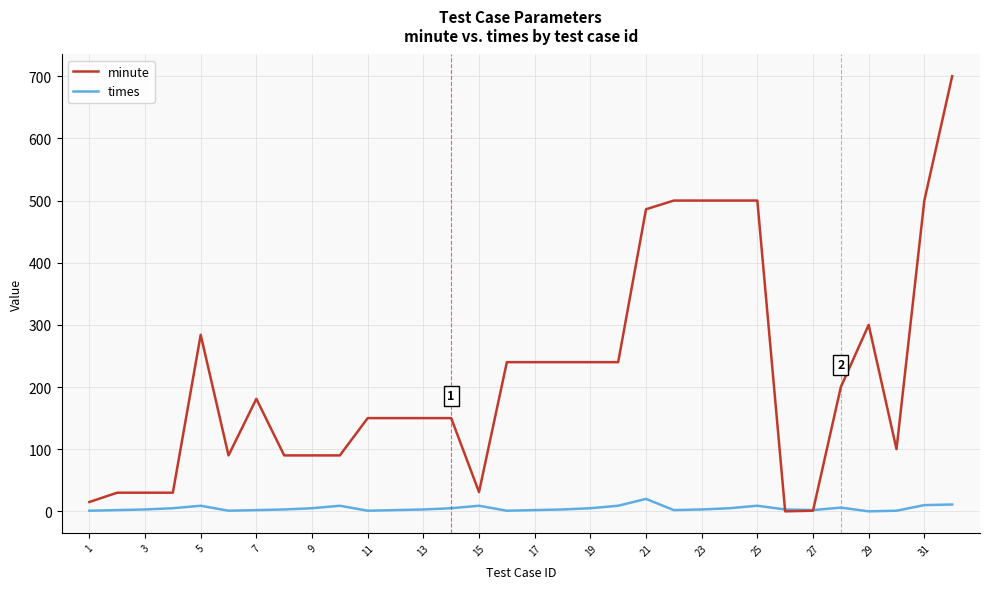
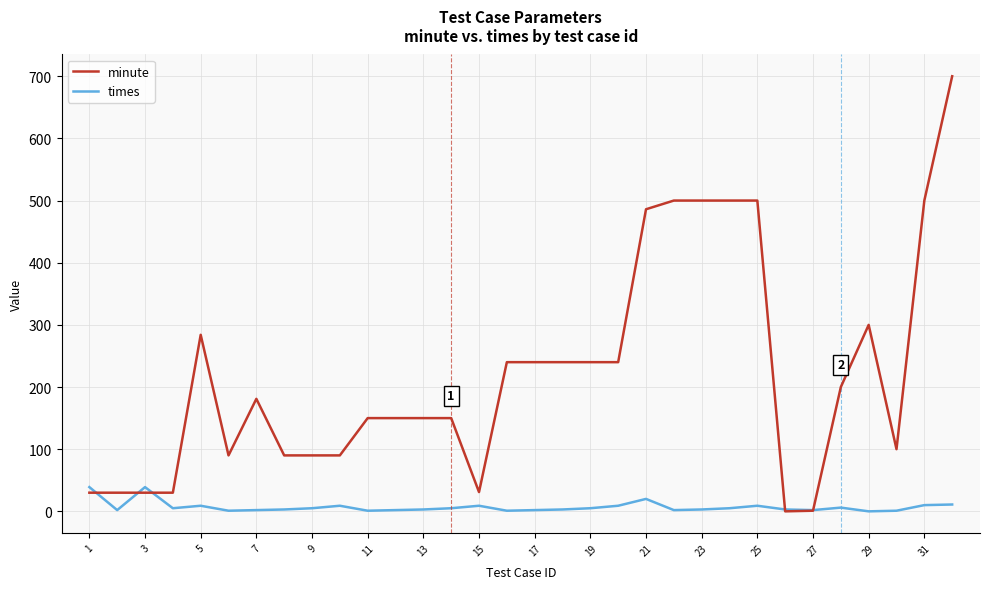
  {
    "minute": {
-     "1": 20,
+     "1": 30,
      "3": 30,
      "5": 280,
      "7": 180,
      "9": 90,
      "11": 150,
      "13": 150,
      "15": 30,
      "17": 240,
      "19": 240,
      "21": 490,
      "23": 500,
      "25": 500,
      "29": 300,
      "31": 500
    },
    "times": {
-     "1": 0,
-     "3": 0,
+     "1": 40,
+     "3": 40,
      "5": 10,
      "7": 0,
      "9": 10,
      "11": 0,
      "13": 0,
      "15": 10,
      "17": 0,
      "19": 10,
      "21": 20,
      "23": 0,
      "25": 10,
      "29": 0,
      "31": 10
    }
  }
